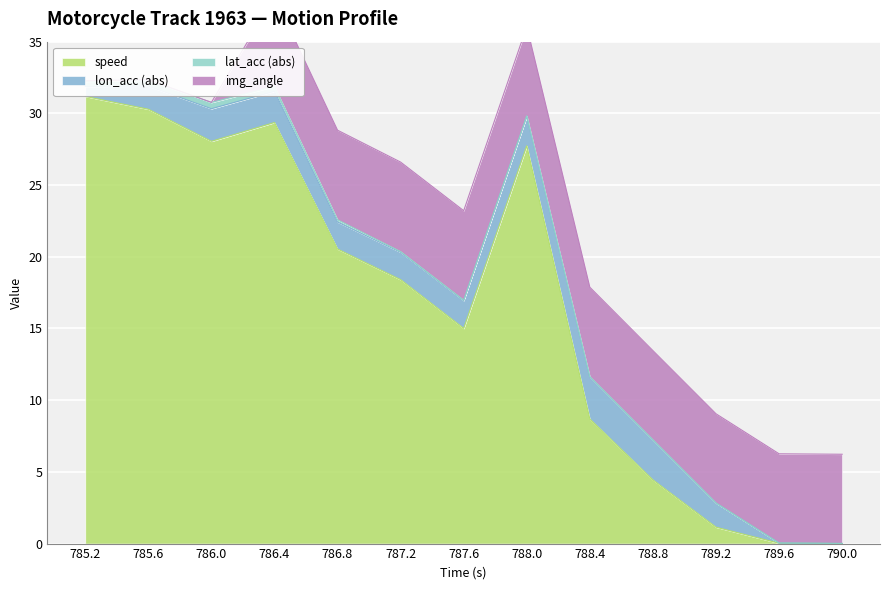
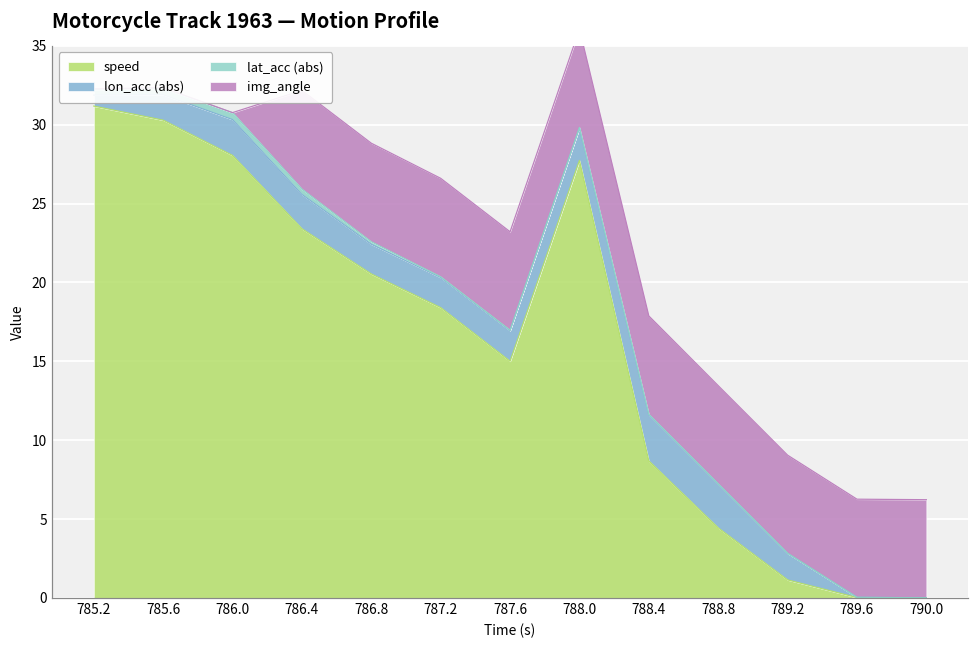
  {
    "speed": {
      "785.2": 31.2,
      "785.6": 30.3,
      "786.0": 28.1,
-     "786.4": 29.4,
+     "786.4": 23.4,
      "786.8": 20.5,
      "787.2": 18.4,
      "787.6": 15.0,
      "788.0": 27.7,
      "788.4": 8.7,
      "788.8": 4.4,
      "789.2": 1.1
    },
    "img_angle": {
      "786.8": 6.2,
      "787.2": 6.2,
      "787.6": 6.2,
      "788.4": 6.2,
      "788.8": 6.2,
      "789.2": 6.2,
      "789.6": 6.2,
      "790.0": 6.2
    }
  }
